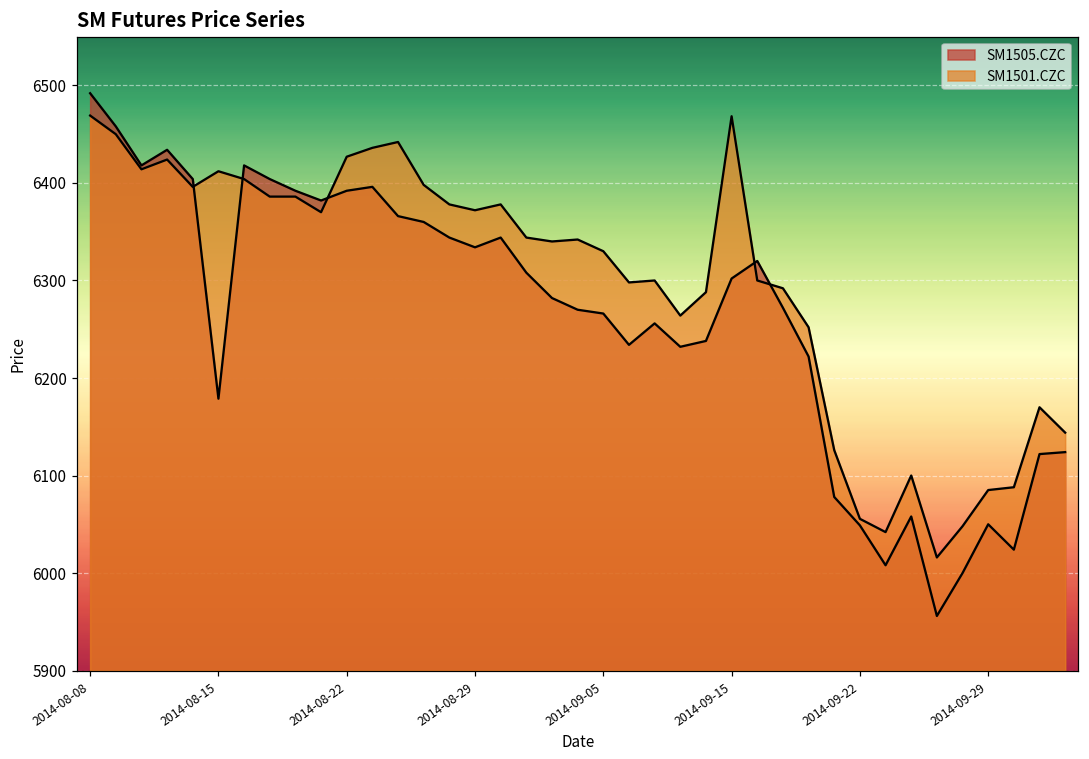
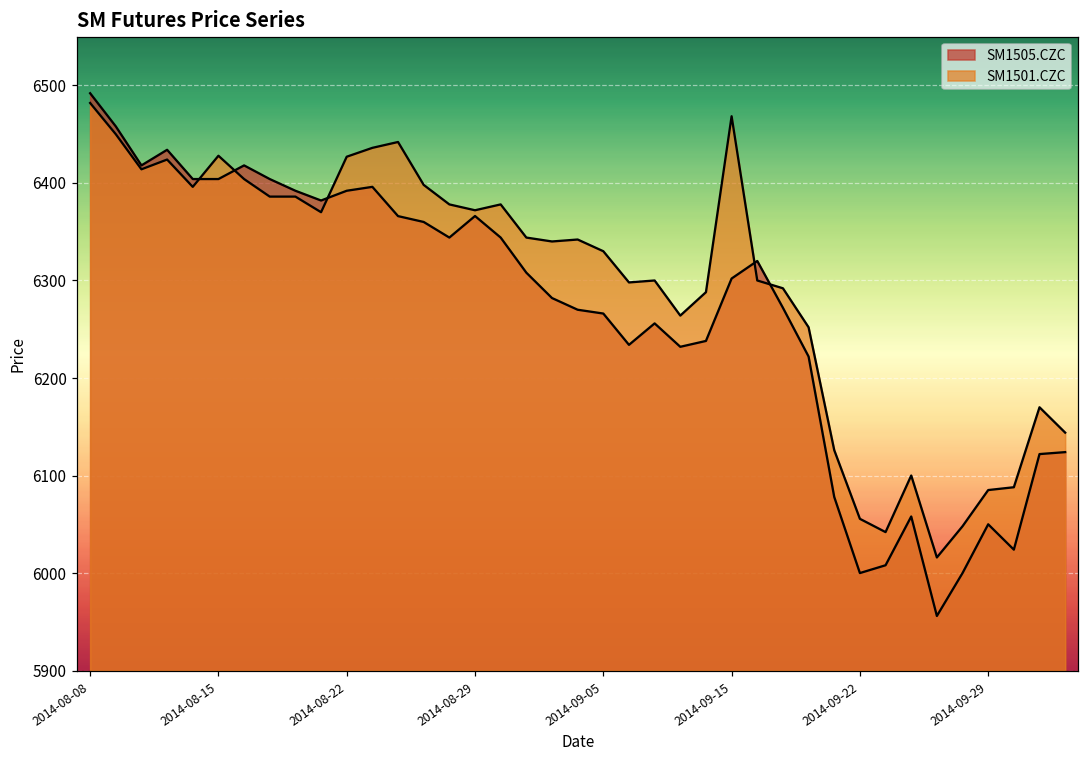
  {
    "SM1505.CZC": {
      "2014-08-08": 6490,
-     "2014-08-15": 6180,
+     "2014-08-15": 6400,
      "2014-08-22": 6390,
-     "2014-08-29": 6330,
+     "2014-08-29": 6370,
      "2014-09-05": 6270,
      "2014-09-15": 6300,
-     "2014-09-22": 6050,
+     "2014-09-22": 6000,
      "2014-09-29": 6050
    },
    "SM1501.CZC": {
-     "2014-08-08": 6470,
-     "2014-08-15": 6410,
+     "2014-08-08": 6480,
+     "2014-08-15": 6430,
      "2014-08-22": 6430,
      "2014-08-29": 6370,
      "2014-09-05": 6330,
      "2014-09-15": 6470,
      "2014-09-22": 6060,
      "2014-09-29": 6090
    }
  }
